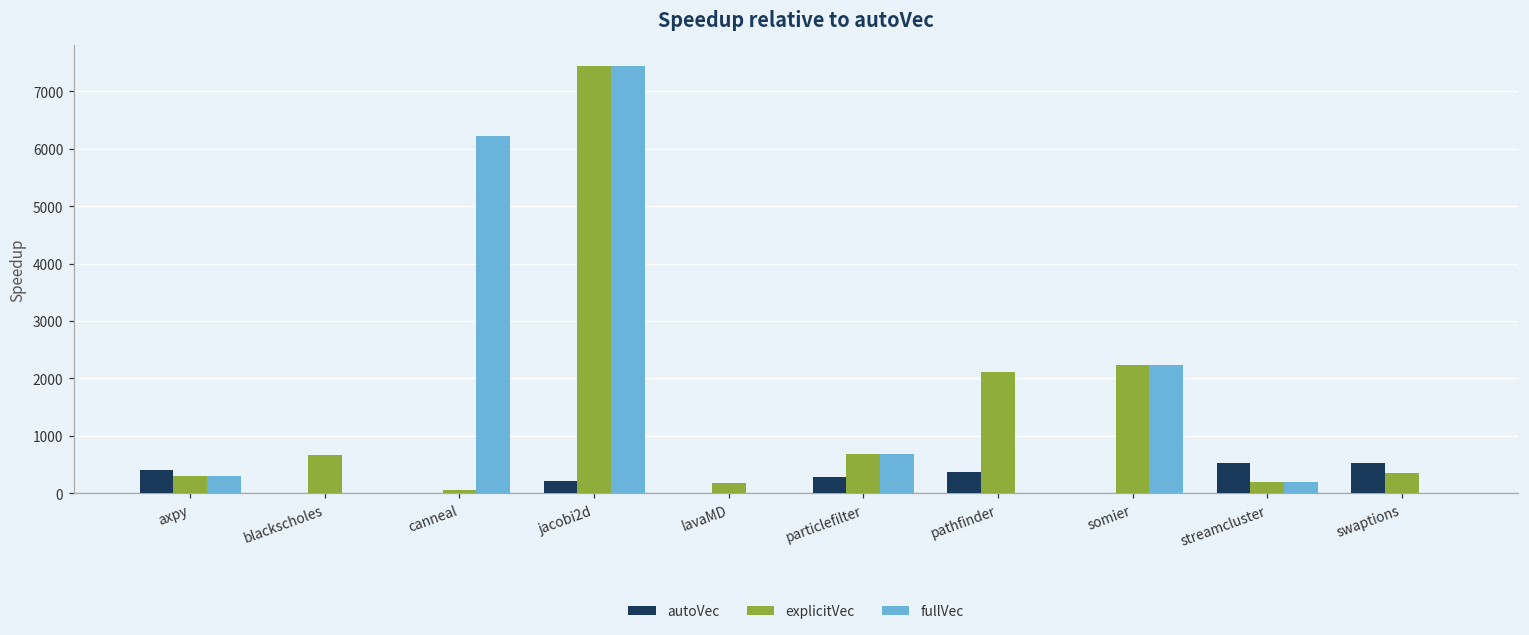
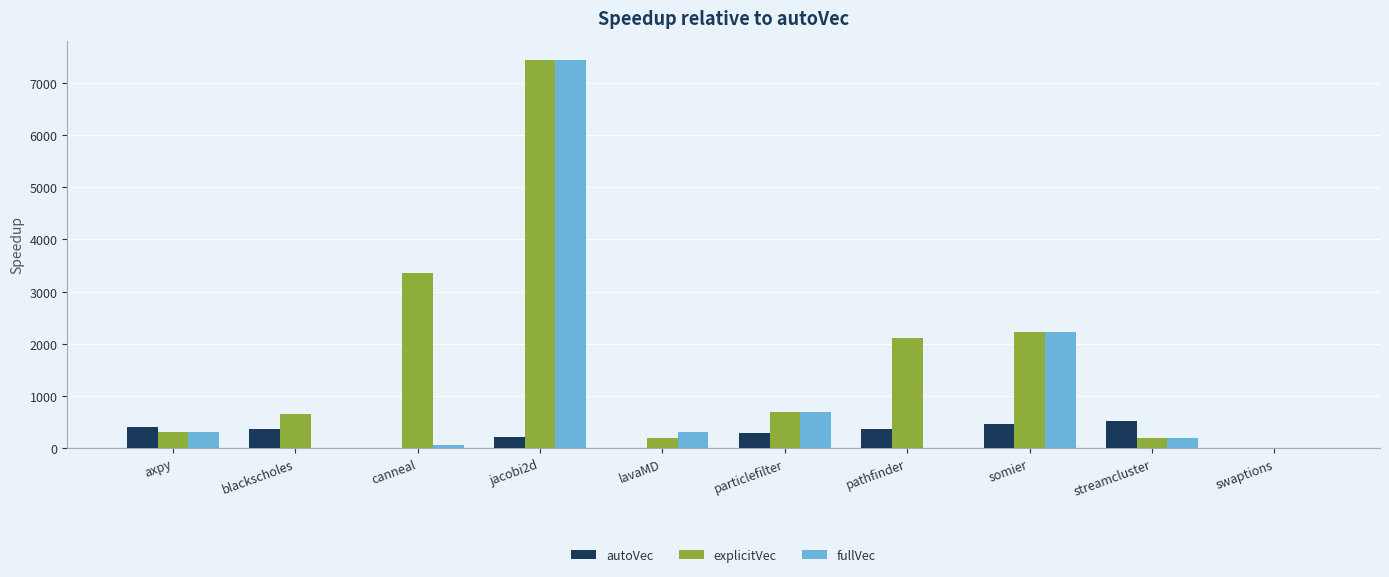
  {
    "autoVec": {
      "axpy": 400,
-     "blackscholes": 0,
+     "blackscholes": 400,
      "jacobi2d": 200,
      "particlefilter": 300,
      "pathfinder": 400,
-     "somier": 0,
+     "somier": 500,
      "streamcluster": 500,
-     "swaptions": 500
+     "swaptions": 0
    },
    "explicitVec": {
      "axpy": 300,
      "blackscholes": 700,
-     "canneal": 100,
+     "canneal": 3400,
      "jacobi2d": 7400,
      "lavaMD": 200,
      "particlefilter": 700,
      "pathfinder": 2100,
      "somier": 2200,
      "streamcluster": 200,
-     "swaptions": 300
+     "swaptions": 0
    },
    "fullVec": {
      "axpy": 300,
-     "canneal": 6200,
+     "canneal": 100,
      "jacobi2d": 7400,
-     "lavaMD": 0,
+     "lavaMD": 300,
      "particlefilter": 700,
      "pathfinder": 0,
      "somier": 2200,
      "streamcluster": 200
    }
  }
